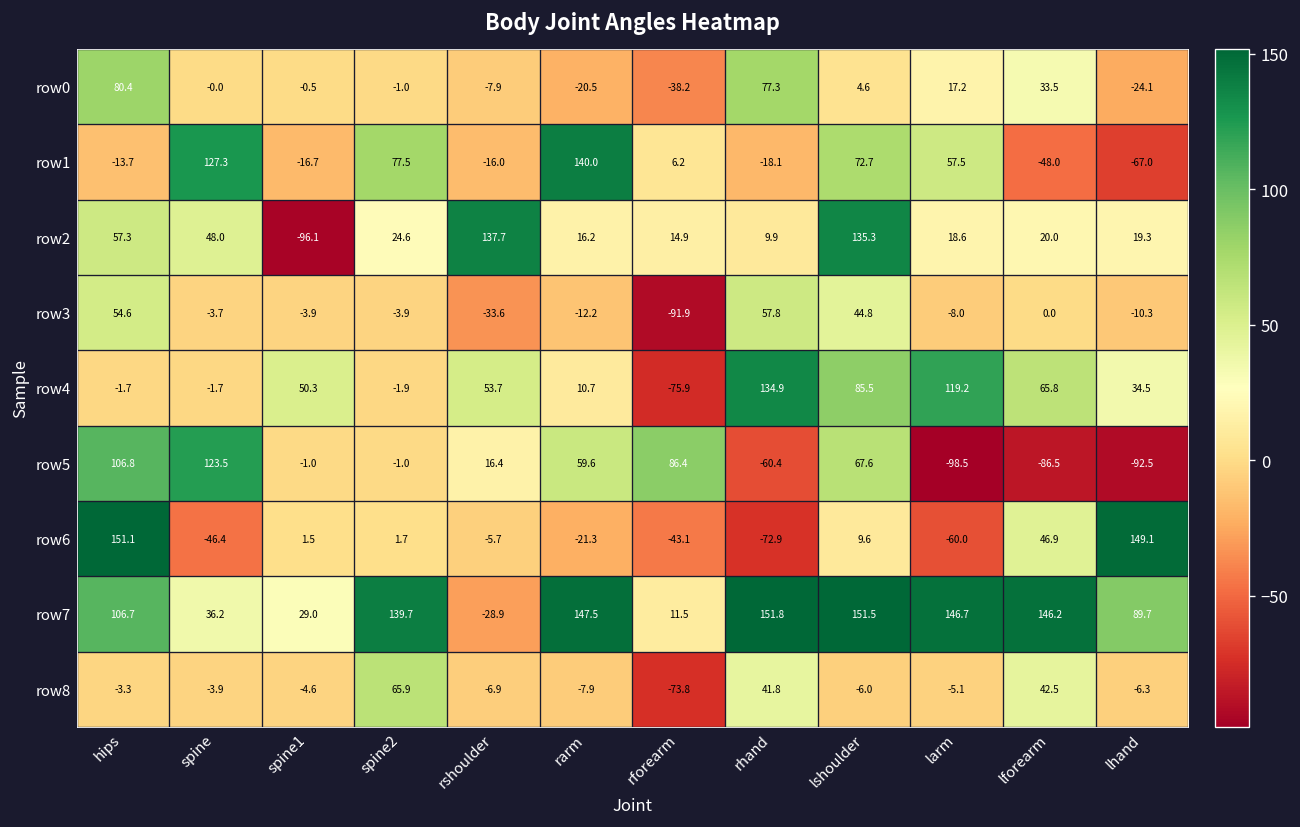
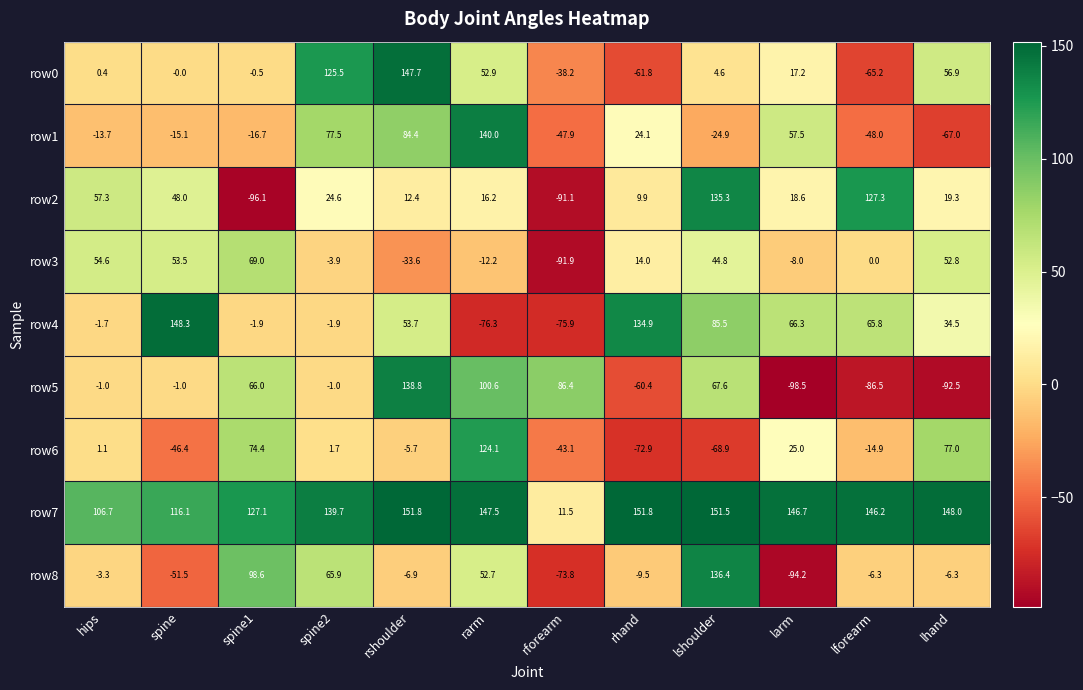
  {
    "row0": {
-     "hips": 80.4,
+     "hips": 0.4,
      "spine": -0.0,
      "spine1": -0.5,
-     "spine2": -1.0,
-     "rshoulder": -7.9,
-     "rarm": -20.5,
+     "spine2": 125.5,
+     "rshoulder": 147.7,
+     "rarm": 52.9,
      "rforearm": -38.2,
-     "rhand": 77.3,
+     "rhand": -61.8,
      "lshoulder": 4.6,
      "larm": 17.2,
-     "lforearm": 33.5,
-     "lhand": -24.1
+     "lforearm": -65.2,
+     "lhand": 56.9
    },
    "row1": {
      "hips": -13.7,
-     "spine": 127.3,
+     "spine": -15.1,
      "spine1": -16.7,
      "spine2": 77.5,
-     "rshoulder": -16.0,
+     "rshoulder": 84.4,
      "rarm": 140.0,
-     "rforearm": 6.2,
-     "rhand": -18.1,
-     "lshoulder": 72.7,
+     "rforearm": -47.9,
+     "rhand": 24.1,
+     "lshoulder": -24.9,
      "larm": 57.5,
      "lforearm": -48.0,
      "lhand": -67.0
    },
    "row2": {
      "hips": 57.3,
      "spine": 48.0,
      "spine1": -96.1,
      "spine2": 24.6,
-     "rshoulder": 137.7,
+     "rshoulder": 12.4,
      "rarm": 16.2,
-     "rforearm": 14.9,
+     "rforearm": -91.1,
      "rhand": 9.9,
      "lshoulder": 135.3,
      "larm": 18.6,
-     "lforearm": 20.0,
+     "lforearm": 127.3,
      "lhand": 19.3
    },
    "row3": {
      "hips": 54.6,
-     "spine": -3.7,
-     "spine1": -3.9,
+     "spine": 53.5,
+     "spine1": 69.0,
      "spine2": -3.9,
      "rshoulder": -33.6,
      "rarm": -12.2,
      "rforearm": -91.9,
-     "rhand": 57.8,
+     "rhand": 14.0,
      "lshoulder": 44.8,
      "larm": -8.0,
      "lforearm": 0.0,
-     "lhand": -10.3
+     "lhand": 52.8
    },
    "row4": {
      "hips": -1.7,
-     "spine": -1.7,
-     "spine1": 50.3,
+     "spine": 148.3,
+     "spine1": -1.9,
      "spine2": -1.9,
      "rshoulder": 53.7,
-     "rarm": 10.7,
+     "rarm": -76.3,
      "rforearm": -75.9,
      "rhand": 134.9,
      "lshoulder": 85.5,
-     "larm": 119.2,
+     "larm": 66.3,
      "lforearm": 65.8,
      "lhand": 34.5
    },
    "row5": {
-     "hips": 106.8,
-     "spine": 123.5,
-     "spine1": -1.0,
+     "hips": -1.0,
+     "spine": -1.0,
+     "spine1": 66.0,
      "spine2": -1.0,
-     "rshoulder": 16.4,
-     "rarm": 59.6,
+     "rshoulder": 138.8,
+     "rarm": 100.6,
      "rforearm": 86.4,
      "rhand": -60.4,
      "lshoulder": 67.6,
      "larm": -98.5,
      "lforearm": -86.5,
      "lhand": -92.5
    },
    "row6": {
-     "hips": 151.1,
+     "hips": 1.1,
      "spine": -46.4,
-     "spine1": 1.5,
+     "spine1": 74.4,
      "spine2": 1.7,
      "rshoulder": -5.7,
-     "rarm": -21.3,
+     "rarm": 124.1,
      "rforearm": -43.1,
      "rhand": -72.9,
-     "lshoulder": 9.6,
-     "larm": -60.0,
-     "lforearm": 46.9,
-     "lhand": 149.1
+     "lshoulder": -68.9,
+     "larm": 25.0,
+     "lforearm": -14.9,
+     "lhand": 77.0
    },
    "row7": {
      "hips": 106.7,
-     "spine": 36.2,
-     "spine1": 29.0,
+     "spine": 116.1,
+     "spine1": 127.1,
      "spine2": 139.7,
-     "rshoulder": -28.9,
+     "rshoulder": 151.8,
      "rarm": 147.5,
      "rforearm": 11.5,
      "rhand": 151.8,
      "lshoulder": 151.5,
      "larm": 146.7,
      "lforearm": 146.2,
-     "lhand": 89.7
+     "lhand": 148.0
    },
    "row8": {
      "hips": -3.3,
-     "spine": -3.9,
-     "spine1": -4.6,
+     "spine": -51.5,
+     "spine1": 98.6,
      "spine2": 65.9,
      "rshoulder": -6.9,
-     "rarm": -7.9,
+     "rarm": 52.7,
      "rforearm": -73.8,
-     "rhand": 41.8,
-     "lshoulder": -6.0,
-     "larm": -5.1,
-     "lforearm": 42.5,
+     "rhand": -9.5,
+     "lshoulder": 136.4,
+     "larm": -94.2,
+     "lforearm": -6.3,
      "lhand": -6.3
    }
  }
